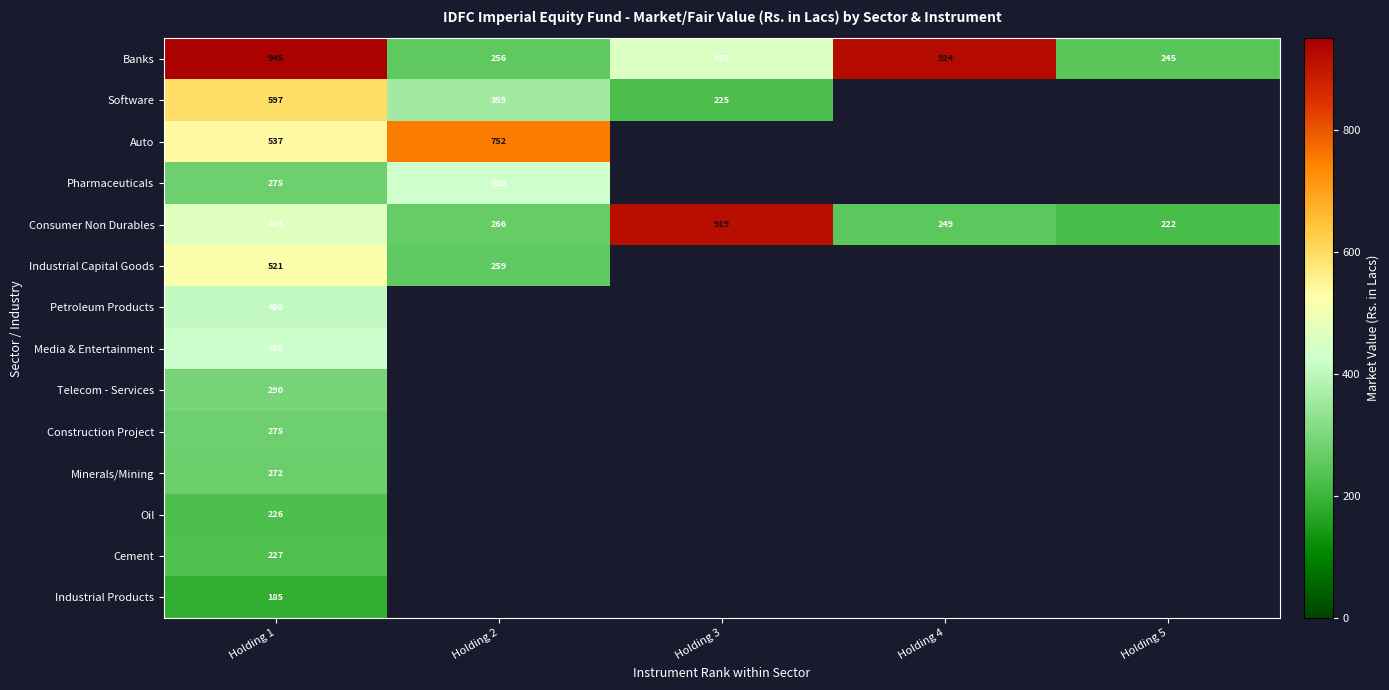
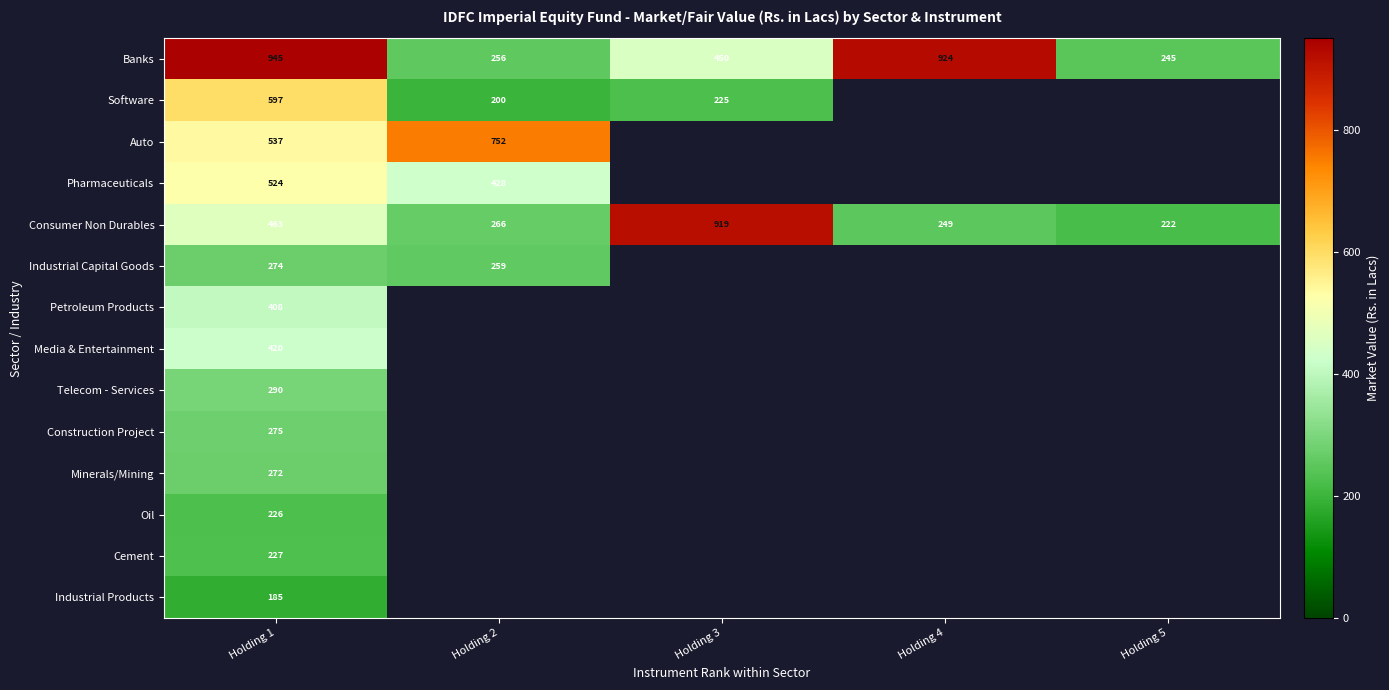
  {
    "Banks": {
      "Holding 1": 945,
      "Holding 2": 256,
      "Holding 3": 450,
      "Holding 4": 924,
      "Holding 5": 245
    },
    "Software": {
      "Holding 1": 597,
-     "Holding 2": 359,
+     "Holding 2": 200,
      "Holding 3": 225
    },
    "Auto": {
      "Holding 1": 537,
      "Holding 2": 752
    },
    "Pharmaceuticals": {
-     "Holding 1": 275,
+     "Holding 1": 524,
      "Holding 2": 428
    },
    "Consumer Non Durables": {
      "Holding 1": 463,
      "Holding 2": 266,
      "Holding 3": 919,
      "Holding 4": 249,
      "Holding 5": 222
    },
    "Industrial Capital Goods": {
-     "Holding 1": 521,
+     "Holding 1": 274,
      "Holding 2": 259
    },
    "Petroleum Products": {
      "Holding 1": 408
    },
    "Media & Entertainment": {
      "Holding 1": 420
    },
    "Telecom - Services": {
      "Holding 1": 290
    },
    "Construction Project": {
      "Holding 1": 275
    },
    "Minerals/Mining": {
      "Holding 1": 272
    },
    "Oil": {
      "Holding 1": 226
    },
    "Cement": {
      "Holding 1": 227
    },
    "Industrial Products": {
      "Holding 1": 185
    }
  }
